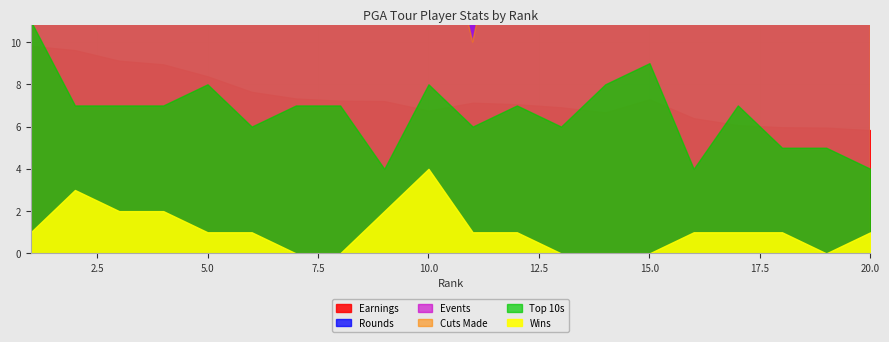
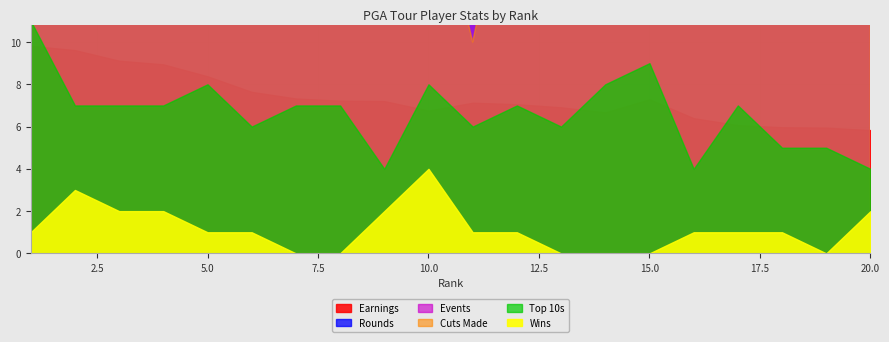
  {
    "Earnings": {
      "5.0": 8.4,
      "10.0": 6.8,
      "15.0": 7.3,
      "20.0": 5.8
    },
    "Top 10s": {
      "5.0": 8,
      "10.0": 8,
      "15.0": 9,
      "20.0": 4
    },
    "Wins": {
      "5.0": 1,
      "10.0": 4,
      "15.0": 0,
-     "20.0": 1
+     "20.0": 2
    }
  }
